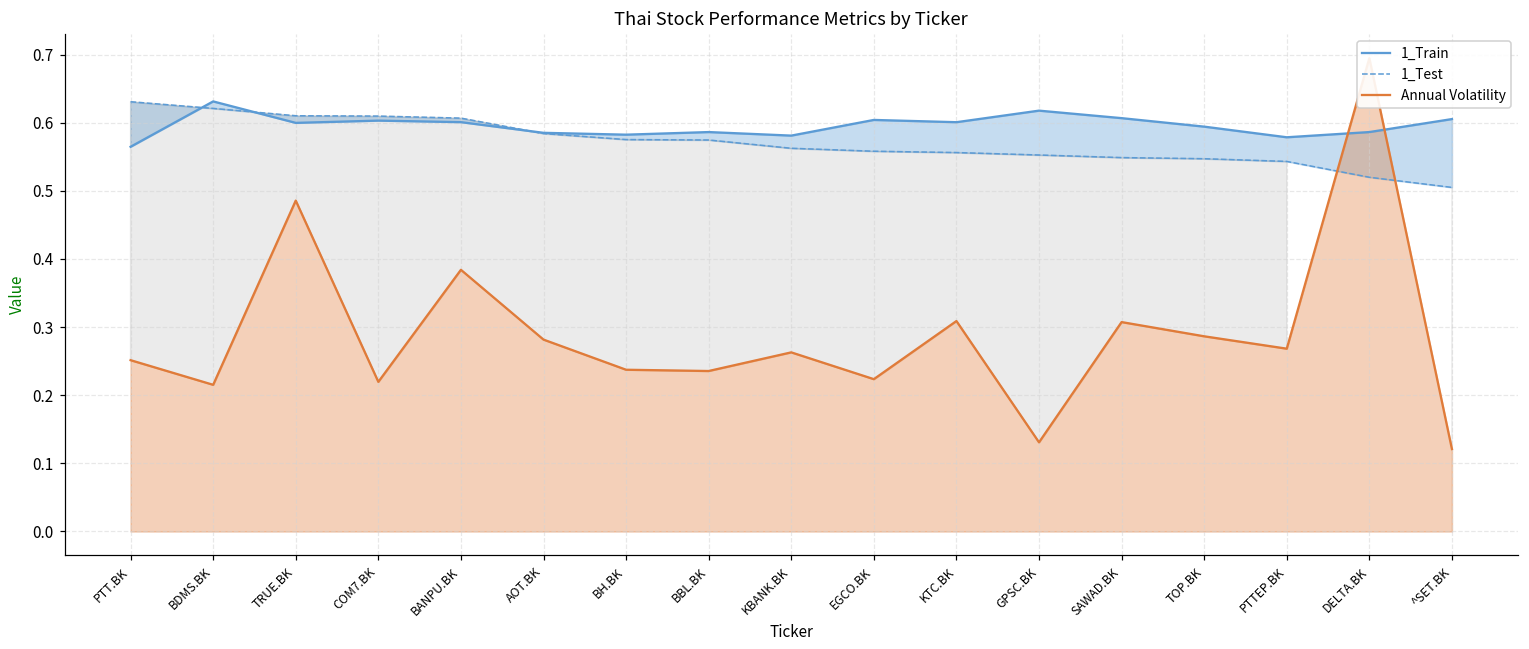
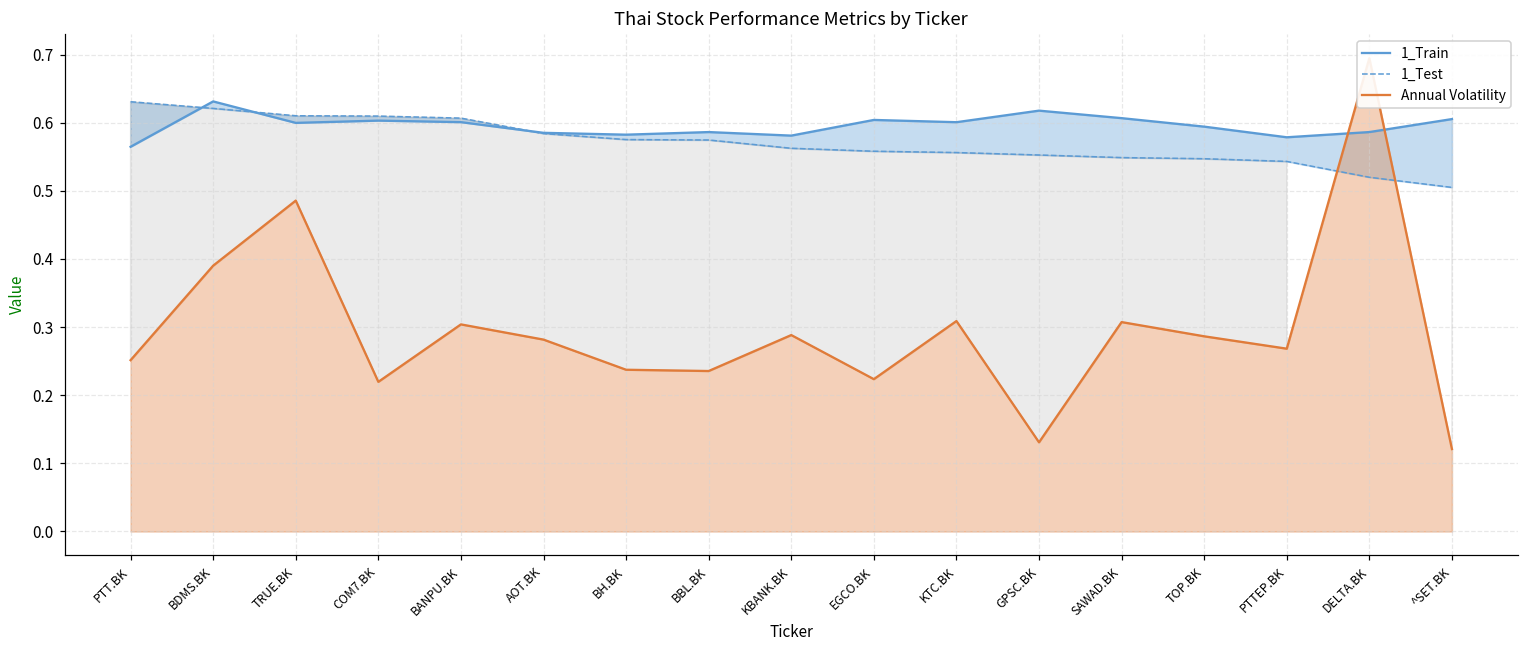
  {
    "Annual Volatility": {
      "PTT.BK": 0.25,
-     "BDMS.BK": 0.22,
+     "BDMS.BK": 0.39,
      "TRUE.BK": 0.49,
      "COM7.BK": 0.22,
-     "BANPU.BK": 0.38,
+     "BANPU.BK": 0.30,
      "AOT.BK": 0.28,
      "BH.BK": 0.24,
      "BBL.BK": 0.24,
-     "KBANK.BK": 0.26,
+     "KBANK.BK": 0.29,
      "EGCO.BK": 0.22,
      "KTC.BK": 0.31,
      "GPSC.BK": 0.13,
      "SAWAD.BK": 0.31,
      "TOP.BK": 0.29,
      "PTTEP.BK": 0.27,
      "^SET.BK": 0.12
    }
  }
